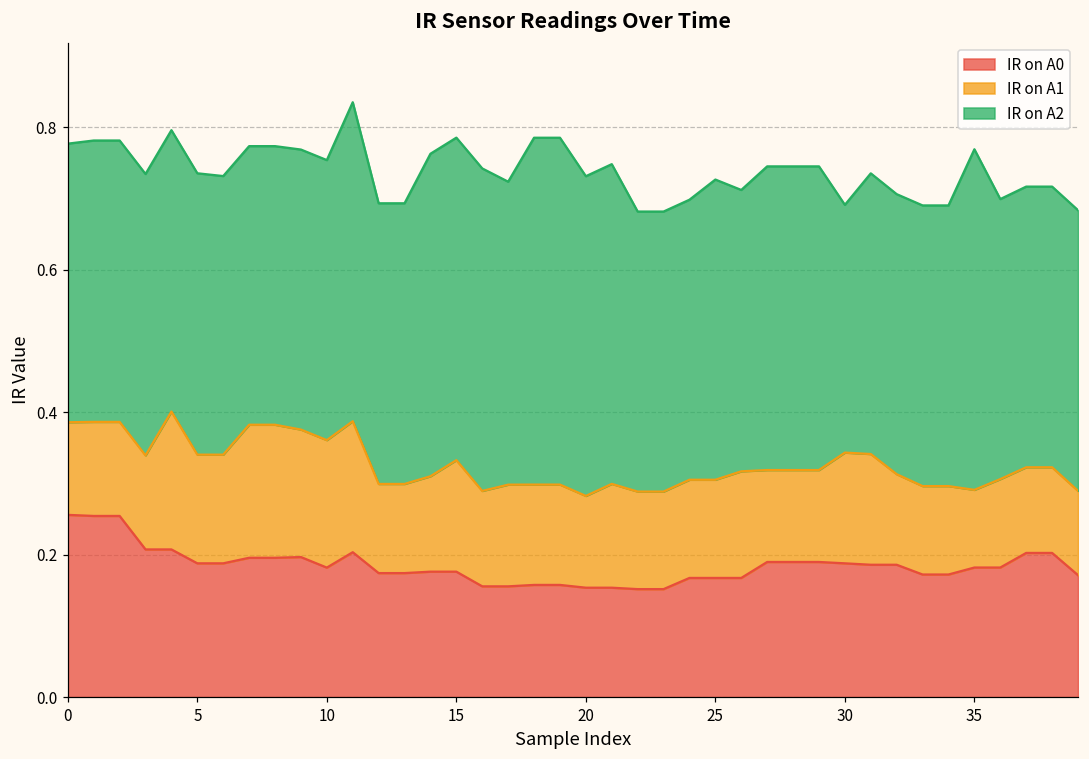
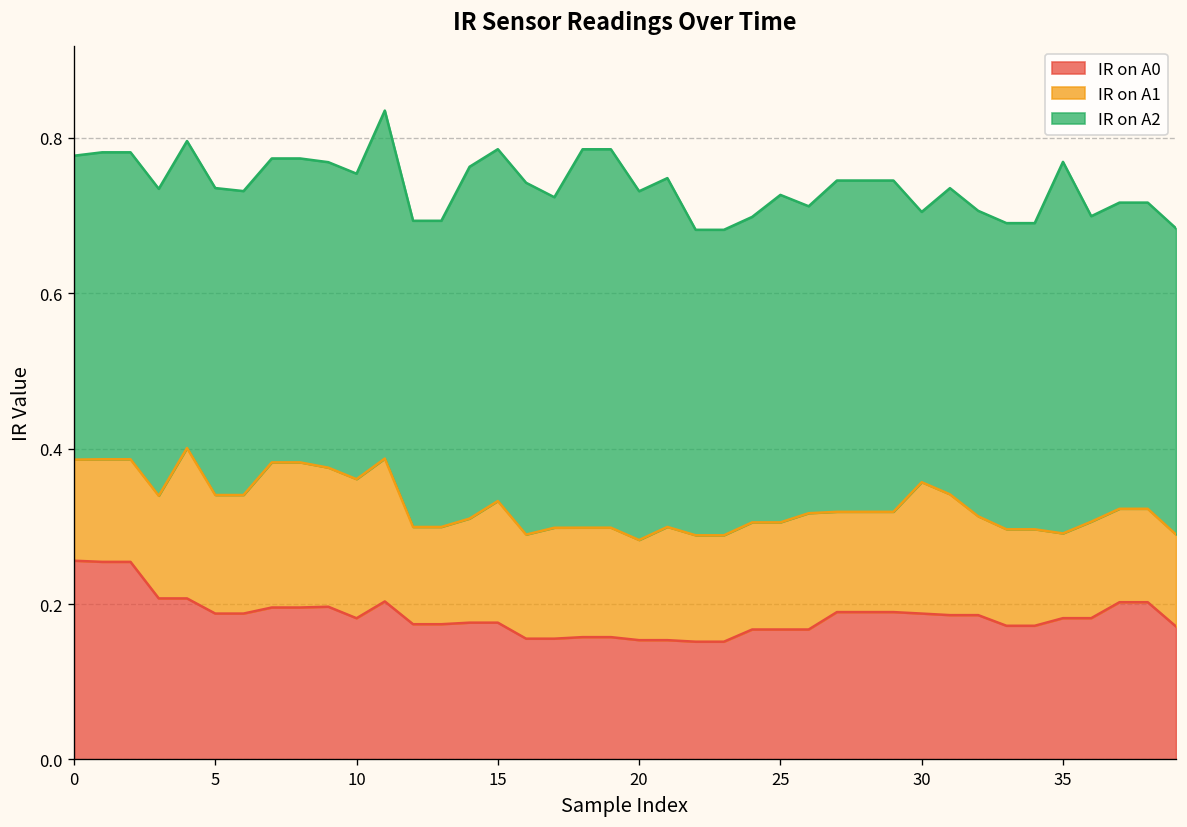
  {
    "IR on A0": {
      "0": 0.26,
      "5": 0.19,
      "10": 0.18,
      "15": 0.18,
      "20": 0.15,
      "25": 0.17,
      "30": 0.19,
      "35": 0.18
    },
    "IR on A1": {
      "0": 0.13,
      "5": 0.15,
      "10": 0.18,
      "15": 0.16,
      "20": 0.13,
      "25": 0.14,
-     "30": 0.16,
+     "30": 0.17,
      "35": 0.11
    },
    "IR on A2": {
      "0": 0.39,
      "5": 0.39,
      "10": 0.39,
      "15": 0.45,
      "20": 0.45,
      "25": 0.42,
      "30": 0.35,
      "35": 0.48
    }
  }
